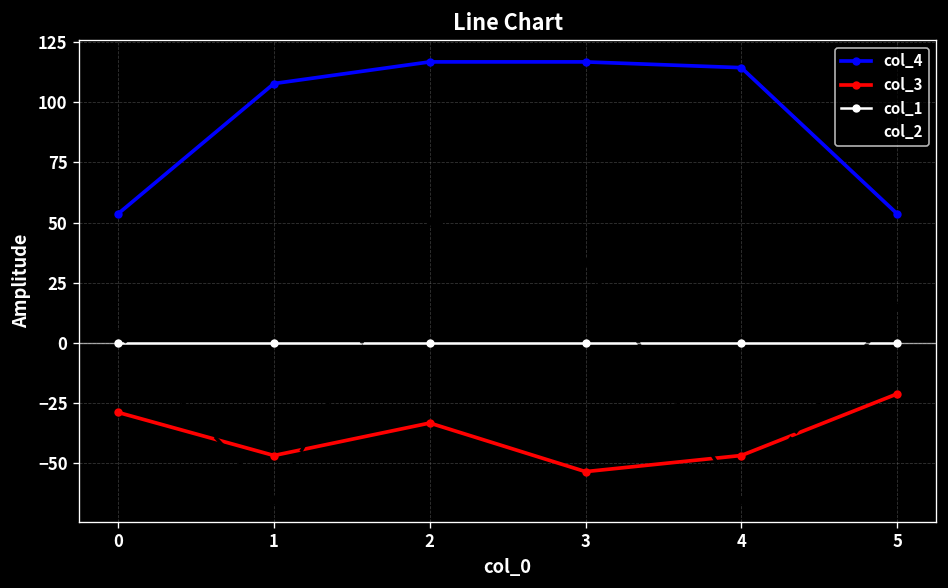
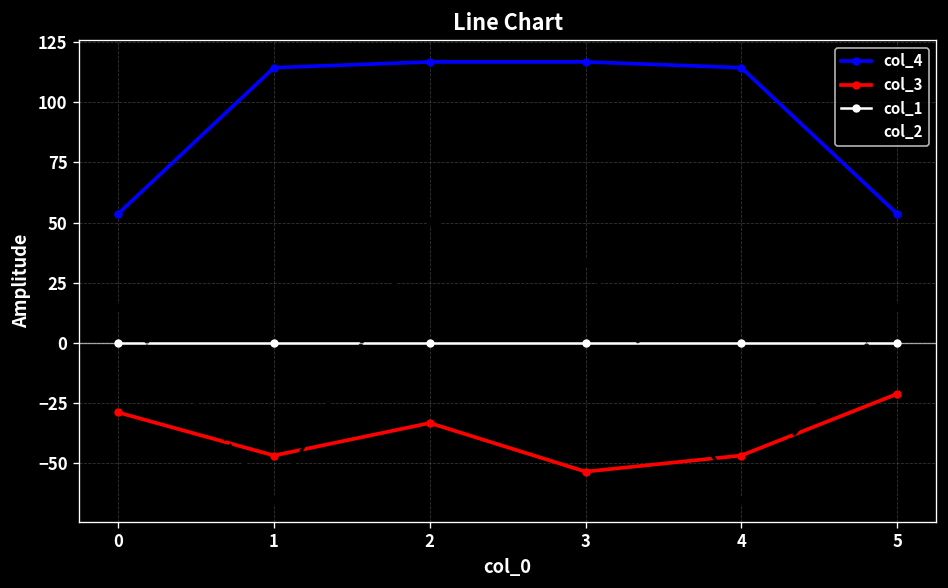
  {
    "col_4": {
      "0": 54,
-     "1": 108,
+     "1": 114,
      "2": 117,
      "3": 117,
      "4": 114,
      "5": 54
    },
    "col_3": {
      "0": -29,
      "1": -47,
      "2": -33,
      "3": -54,
      "4": -47,
      "5": -21
    },
    "col_1": {
      "0": 0,
      "1": 0,
      "2": 0,
      "3": 0,
      "4": 0,
      "5": 0
    },
    "col_2": {
-     "0": 4,
+     "0": 15,
      "1": -65,
      "2": 51,
      "3": 34,
      "4": -65,
      "5": 15
    }
  }
